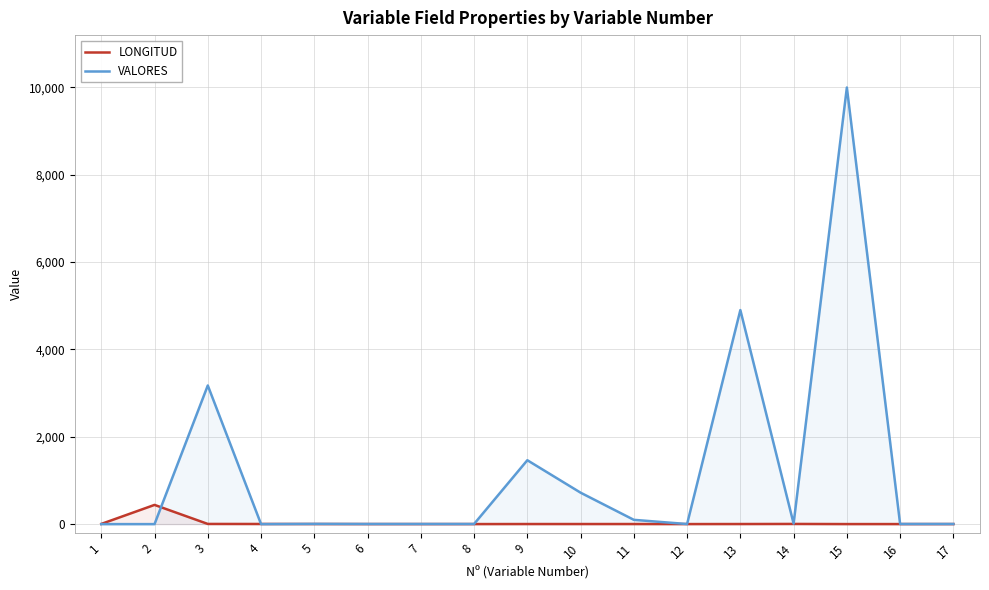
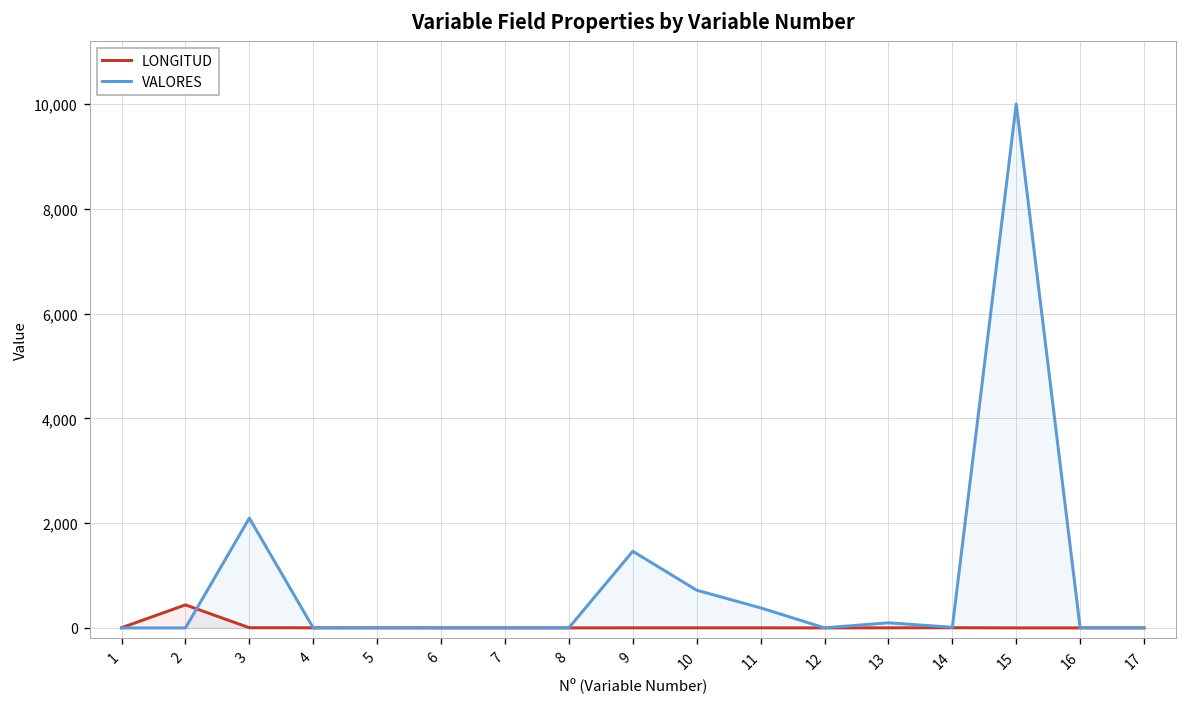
  {
    "LONGITUD": {
      "2": "400",
      "3": "0",
      "9": "0",
      "10": "0",
      "11": "0",
      "13": "0",
      "15": "0"
    },
    "VALORES": {
      "2": "0",
-     "3": "3,200",
+     "3": "2,100",
      "9": "1,500",
      "10": "700",
-     "11": "100",
-     "13": "4,900",
+     "11": "400",
+     "13": "100",
      "15": "10,000"
    }
  }
